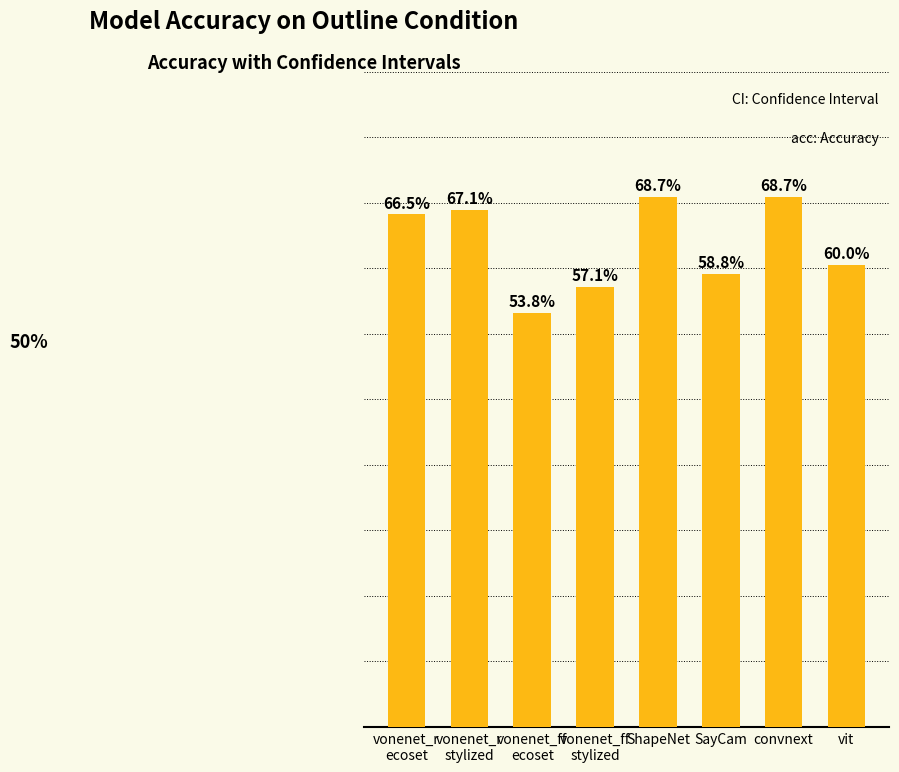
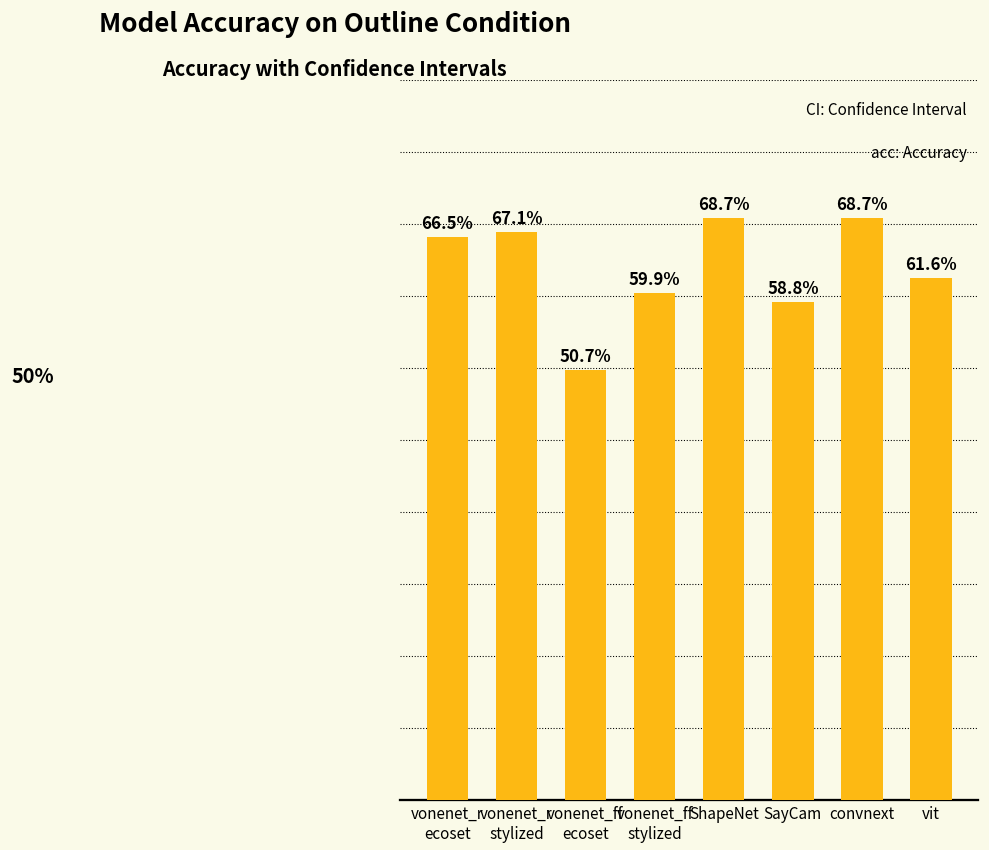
  {
    "vonenet_r ecoset": "66.5%",
    "vonenet_r stylized": "67.1%",
-   "vonenet_ff ecoset": "53.8%",
-   "vonenet_ff stylized": "57.1%",
+   "vonenet_ff ecoset": "50.7%",
+   "vonenet_ff stylized": "59.9%",
    "ShapeNet": "68.7%",
    "SayCam": "58.8%",
    "convnext": "68.7%",
-   "vit": "60.0%"
+   "vit": "61.6%"
  }
